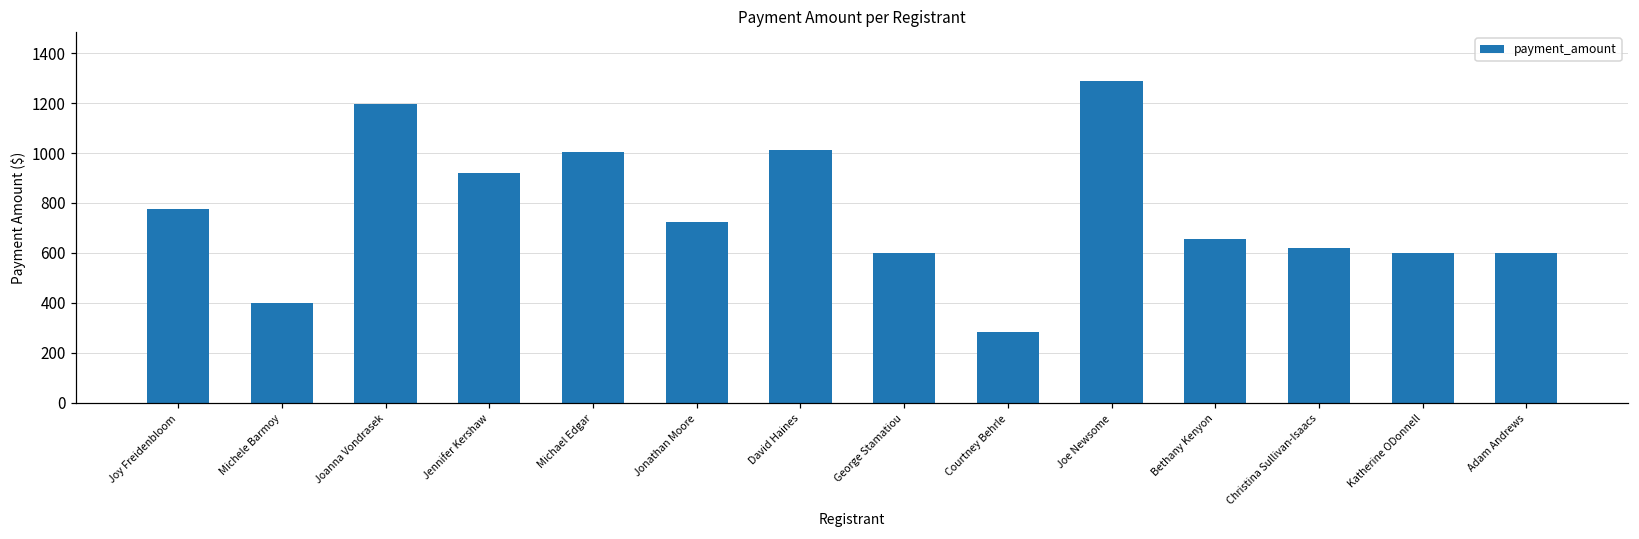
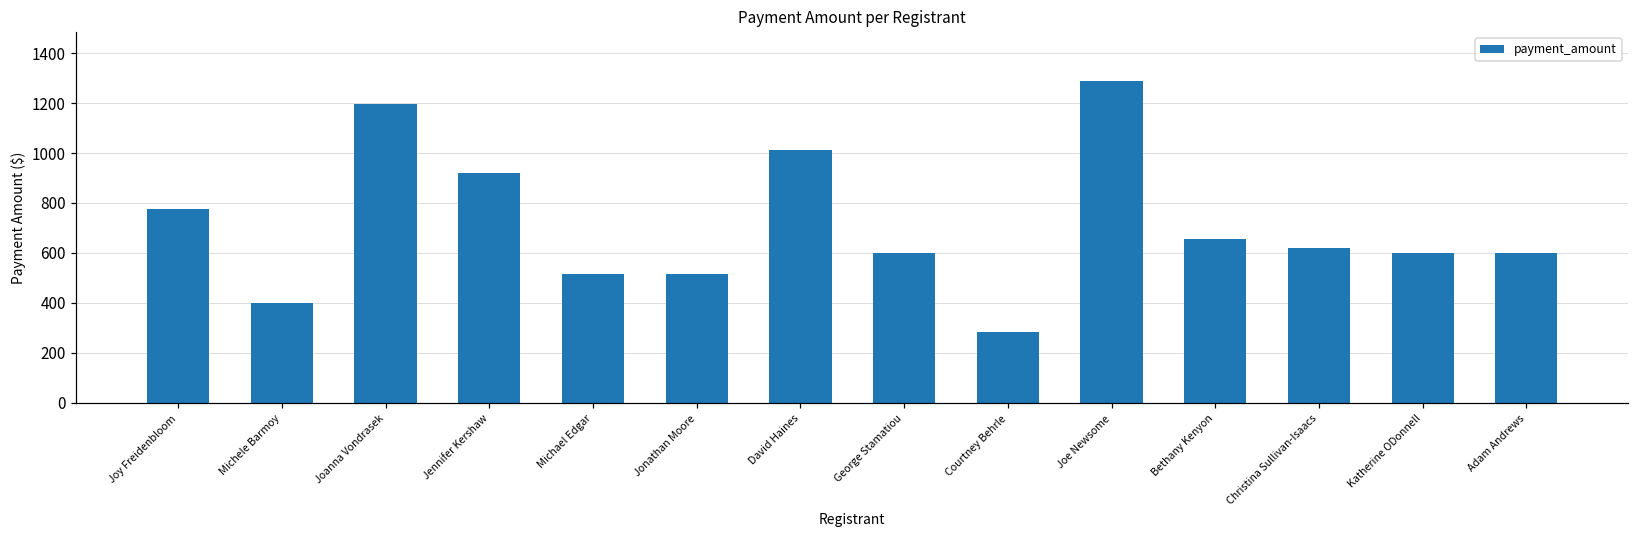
  {
    "Joy Freidenbloom": 780,
    "Michele Barmoy": 400,
    "Joanna Vondrasek": 1200,
    "Jennifer Kershaw": 920,
-   "Michael Edgar": 1010,
-   "Jonathan Moore": 720,
+   "Michael Edgar": 520,
+   "Jonathan Moore": 520,
    "David Haines": 1010,
    "George Stamatiou": 600,
    "Courtney Behrle": 290,
    "Joe Newsome": 1290,
    "Bethany Kenyon": 660,
    "Christina Sullivan-Isaacs": 620,
    "Katherine ODonnell": 600,
    "Adam Andrews": 600
  }
